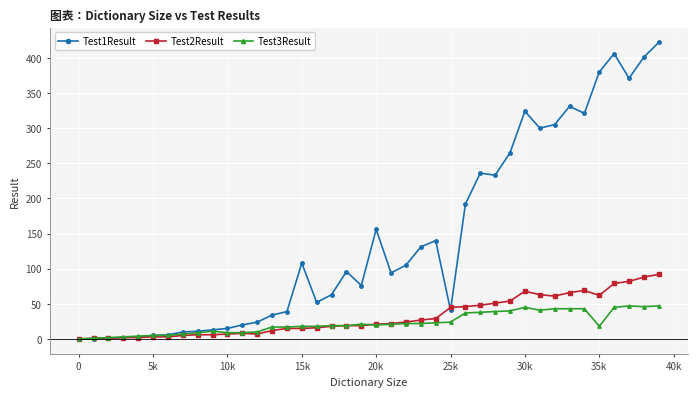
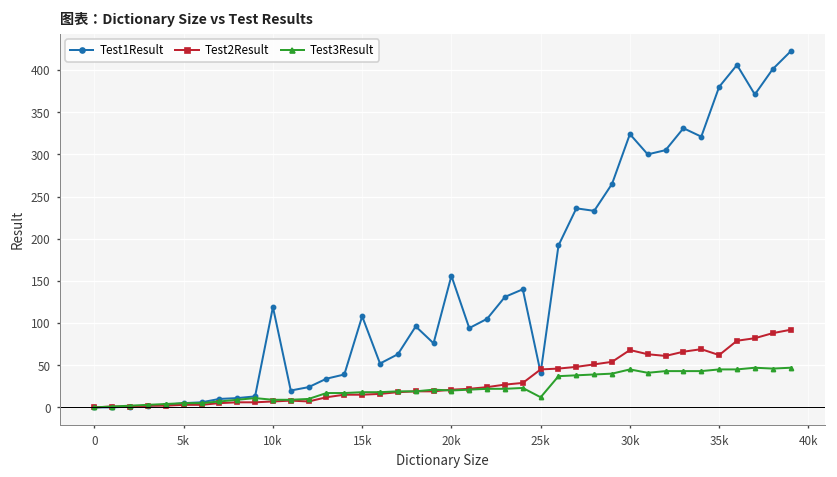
  {
    "Test1Result": {
-     "10k": 20,
+     "10k": 120,
      "15k": 110,
      "20k": 160,
      "25k": 40,
      "30k": 320,
      "35k": 380
    },
    "Test2Result": {
      "25k": 50,
      "30k": 70,
      "35k": 60
    },
    "Test3Result": {
-     "25k": 20,
+     "25k": 10,
      "30k": 50,
-     "35k": 20
+     "35k": 50
    }
  }
